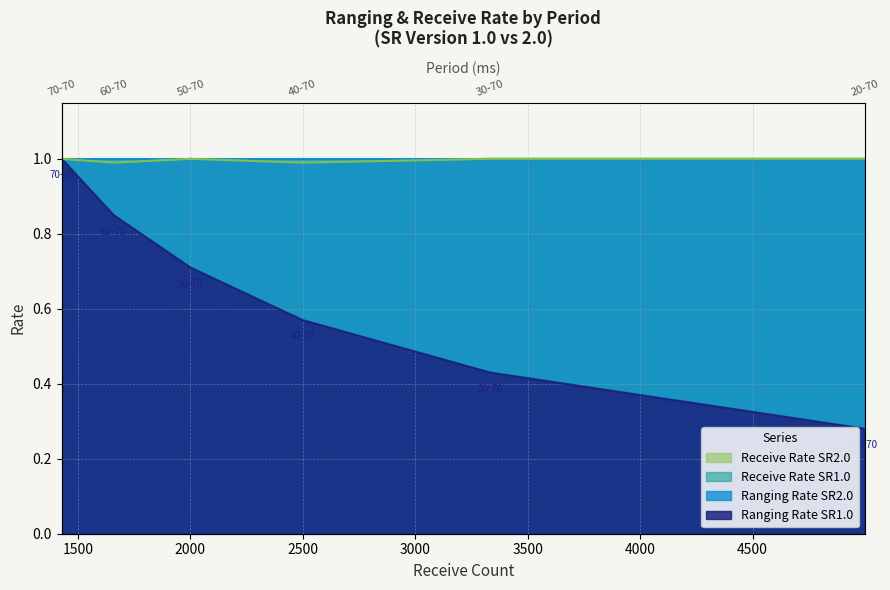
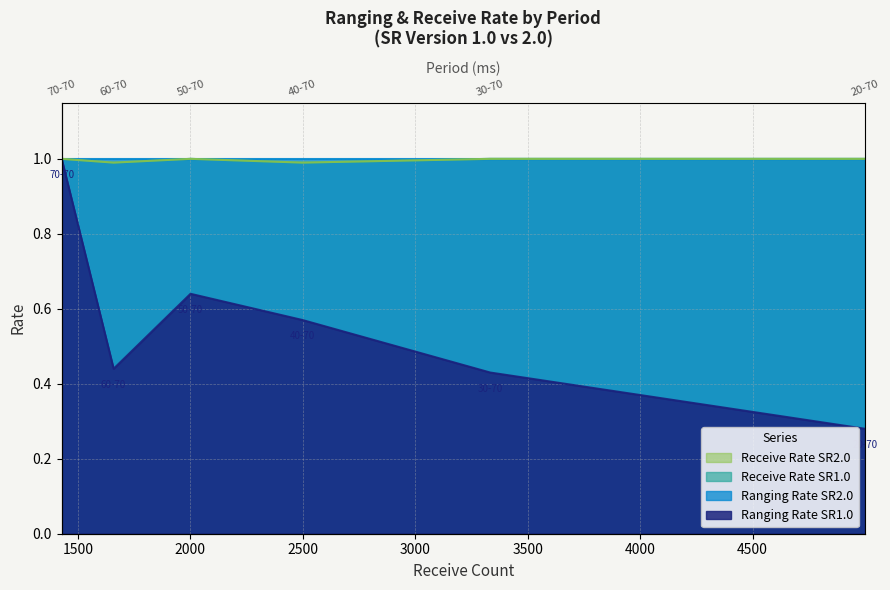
  {
    "Receive Rate SR1.0": {
      "60-70": 0.99,
      "40-70": 0.99
    },
    "Ranging Rate SR2.0": {
      "60-70": 1.00,
      "40-70": 1.00
    },
    "Ranging Rate SR1.0": {
-     "60-70": 0.85,
-     "50-70": 0.71,
+     "60-70": 0.44,
+     "50-70": 0.64,
      "40-70": 0.57,
      "30-70": 0.43
    }
  }
